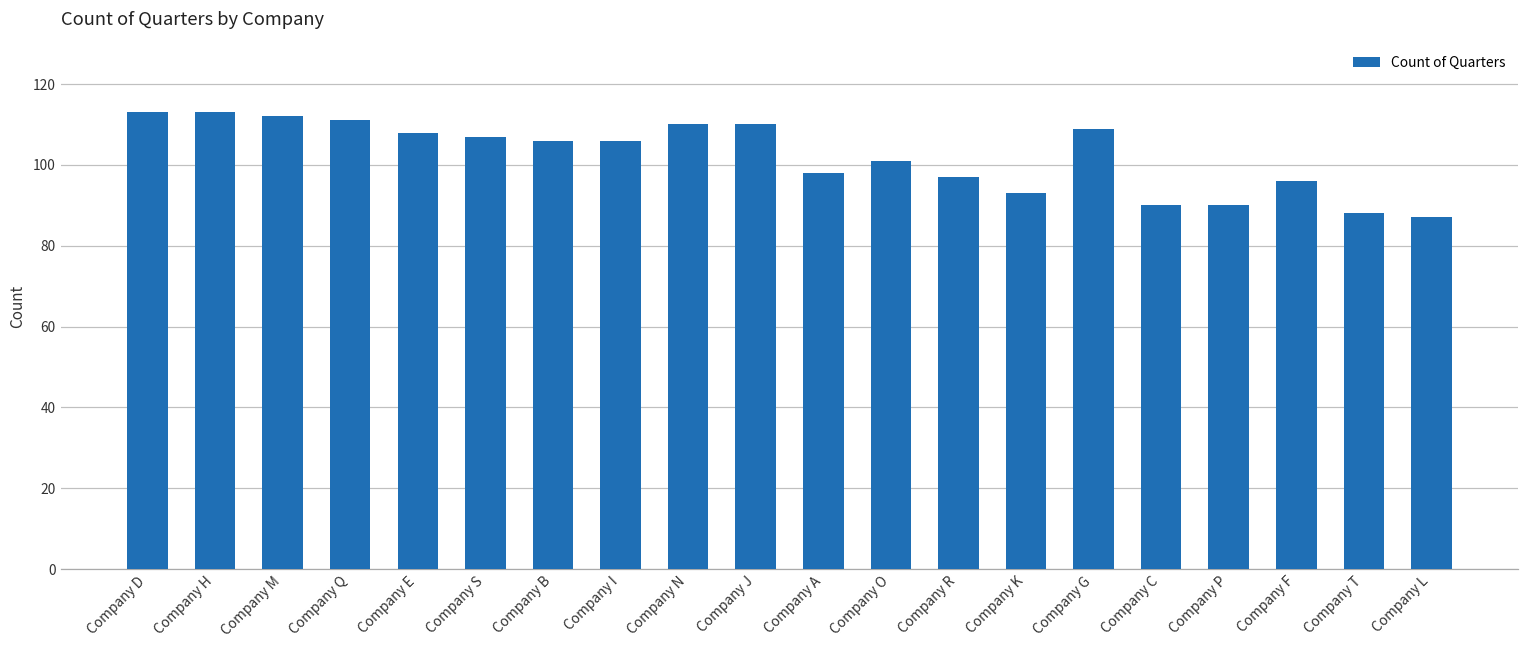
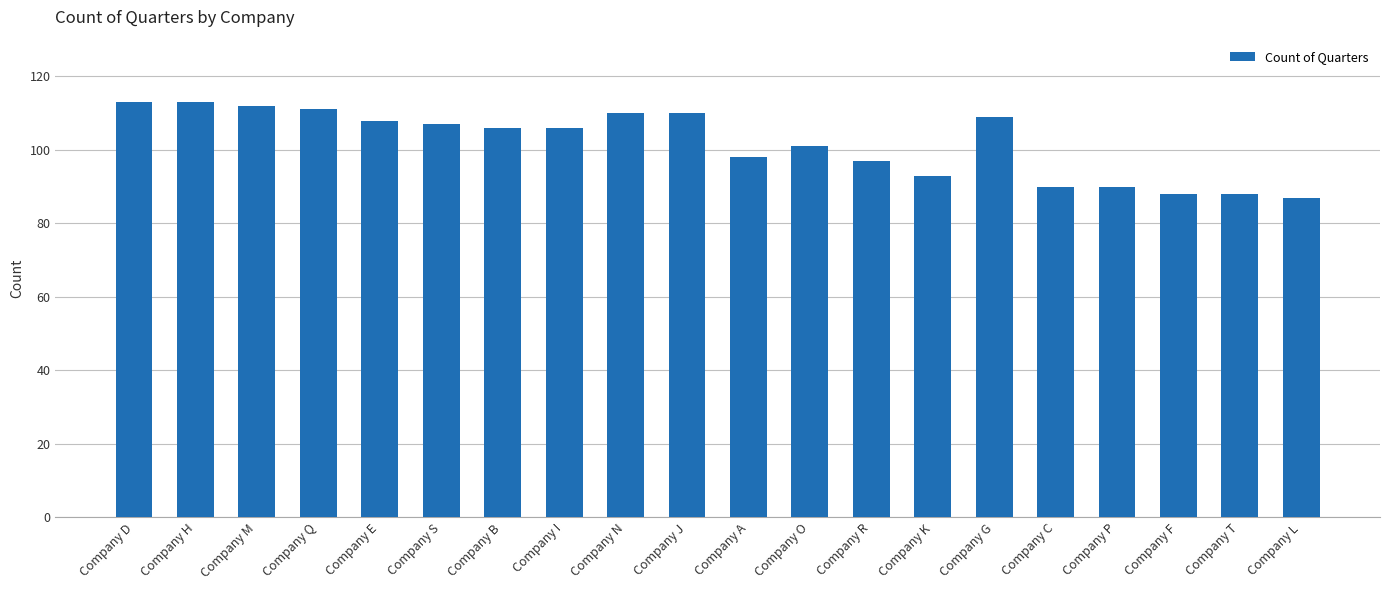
  {
    "Company D": 113,
    "Company H": 113,
    "Company M": 112,
    "Company Q": 111,
    "Company E": 108,
    "Company S": 107,
    "Company B": 106,
    "Company I": 106,
    "Company N": 110,
    "Company J": 110,
    "Company A": 98,
    "Company O": 101,
    "Company R": 97,
    "Company K": 93,
    "Company G": 109,
    "Company C": 90,
    "Company P": 90,
-   "Company F": 96,
+   "Company F": 88,
    "Company T": 88,
    "Company L": 87
  }
